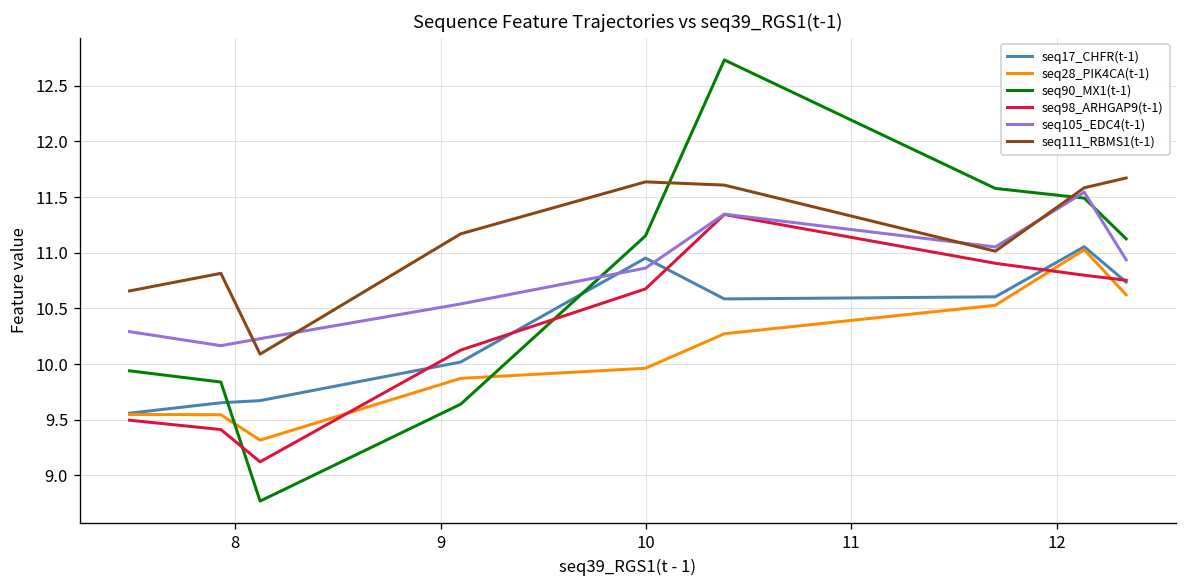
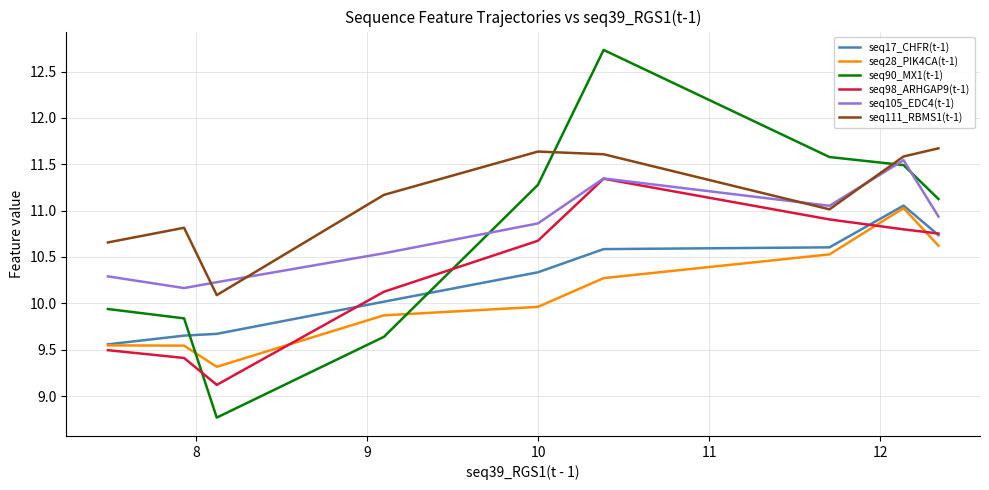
  {
    "seq17_CHFR(t-1)": {
-     "10": 11.0
+     "10": 10.3
    },
    "seq28_PIK4CA(t-1)": {
      "10": 10.0
    },
    "seq90_MX1(t-1)": {
-     "10": 11.2
+     "10": 11.3
    },
    "seq98_ARHGAP9(t-1)": {
      "10": 10.7
    },
    "seq105_EDC4(t-1)": {
      "10": 10.9
    },
    "seq111_RBMS1(t-1)": {
      "10": 11.6
    }
  }
